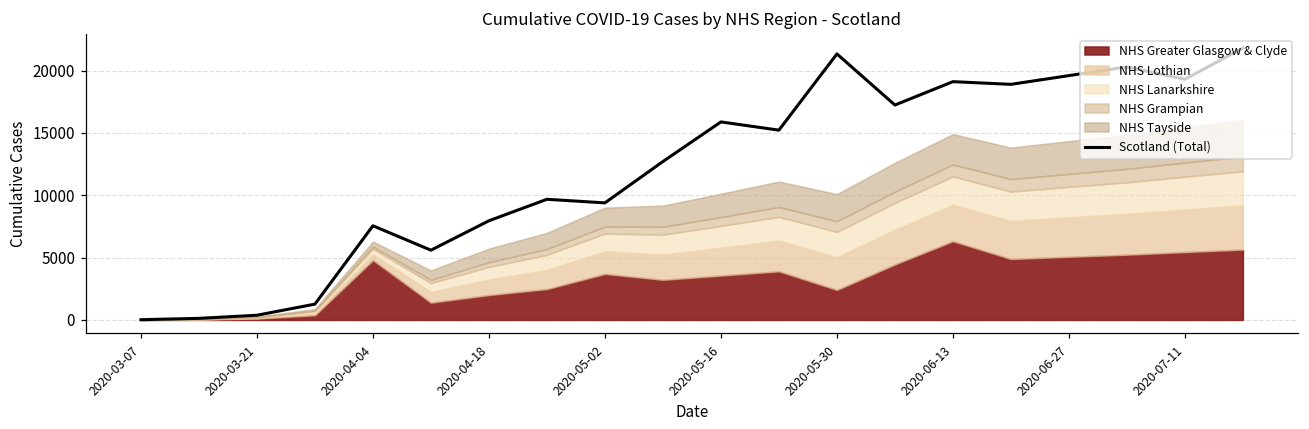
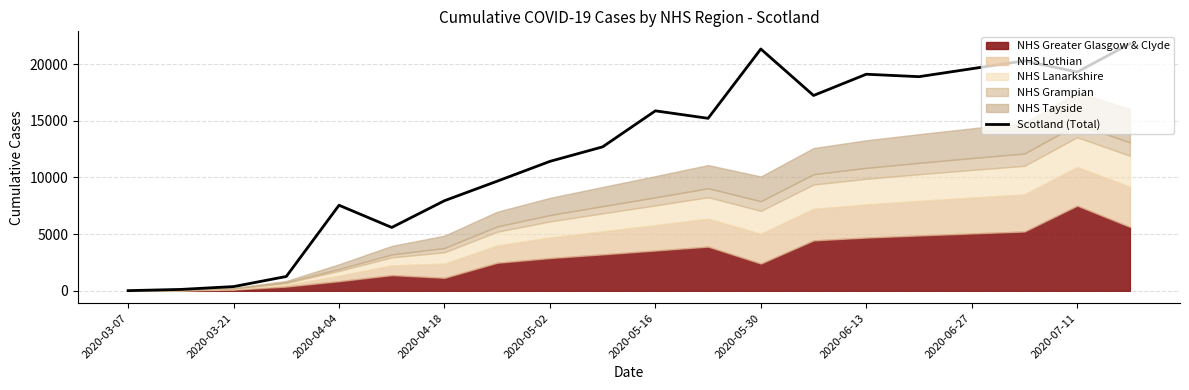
  {
    "NHS Greater Glasgow & Clyde": {
-     "2020-04-04": 4800,
-     "2020-04-18": 2000,
-     "2020-05-02": 3700,
+     "2020-04-04": 900,
+     "2020-04-18": 1100,
+     "2020-05-02": 2900,
      "2020-05-16": 3600,
      "2020-05-30": 2400,
-     "2020-06-13": 6300,
+     "2020-06-13": 4700,
      "2020-06-27": 5100,
-     "2020-07-11": 5400
+     "2020-07-11": 7500
    },
    "Scotland (Total)": {
      "2020-04-04": 7500,
      "2020-04-18": 8000,
-     "2020-05-02": 9400,
+     "2020-05-02": 11400,
      "2020-05-16": 15900,
      "2020-05-30": 21300,
      "2020-06-13": 19100,
      "2020-06-27": 19600
    }
  }
